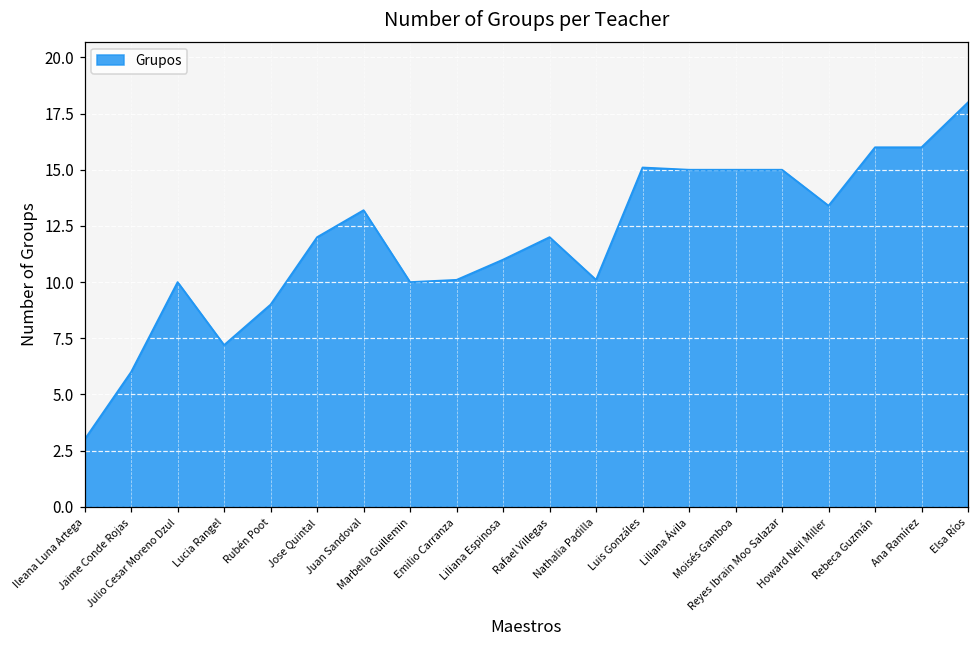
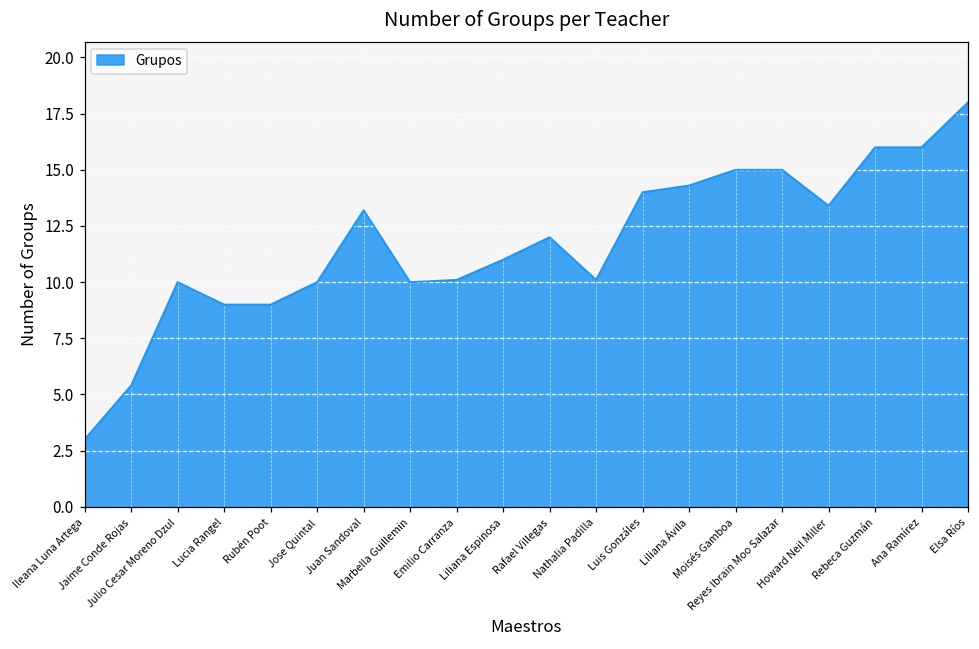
  {
    "Ileana Luna Artega": 3.0,
-   "Jaime Conde Rojas": 6.0,
+   "Jaime Conde Rojas": 5.4,
    "Julio Cesar Moreno Dzul": 10.0,
-   "Lucia Rangel": 7.2,
+   "Lucia Rangel": 9.0,
    "Rubén Poot": 9.0,
-   "Jose Quintal": 12,
+   "Jose Quintal": 10,
    "Juan Sandoval": 13.2,
    "Marbella Guillemin": 10.0,
    "Emilio Carranza": 10.1,
    "Liliana Espinosa": 11.0,
    "Rafael Villegas": 12.0,
    "Nathalia Padilla": 10.1,
-   "Luis Gonzáles": 15.1,
-   "Liliana Ávila": 15.0,
+   "Luis Gonzáles": 14.0,
+   "Liliana Ávila": 14.3,
    "Moisés Gamboa": 15.0,
    "Reyes Ibrain Moo Salazar": 15.0,
    "Howard Neil Miller": 13.4,
    "Rebeca Guzmán": 16.0,
    "Ana Ramírez": 16.0,
    "Elsa Ríos": 18.0
  }
